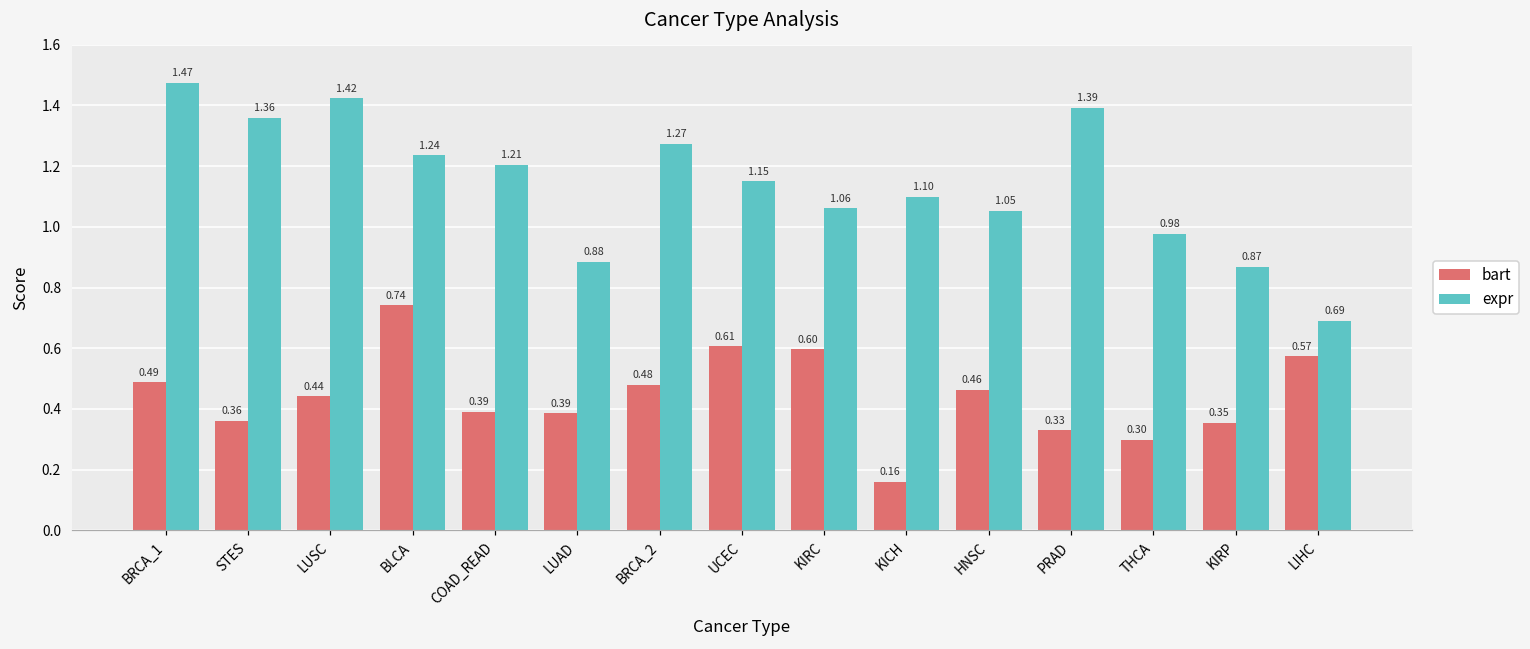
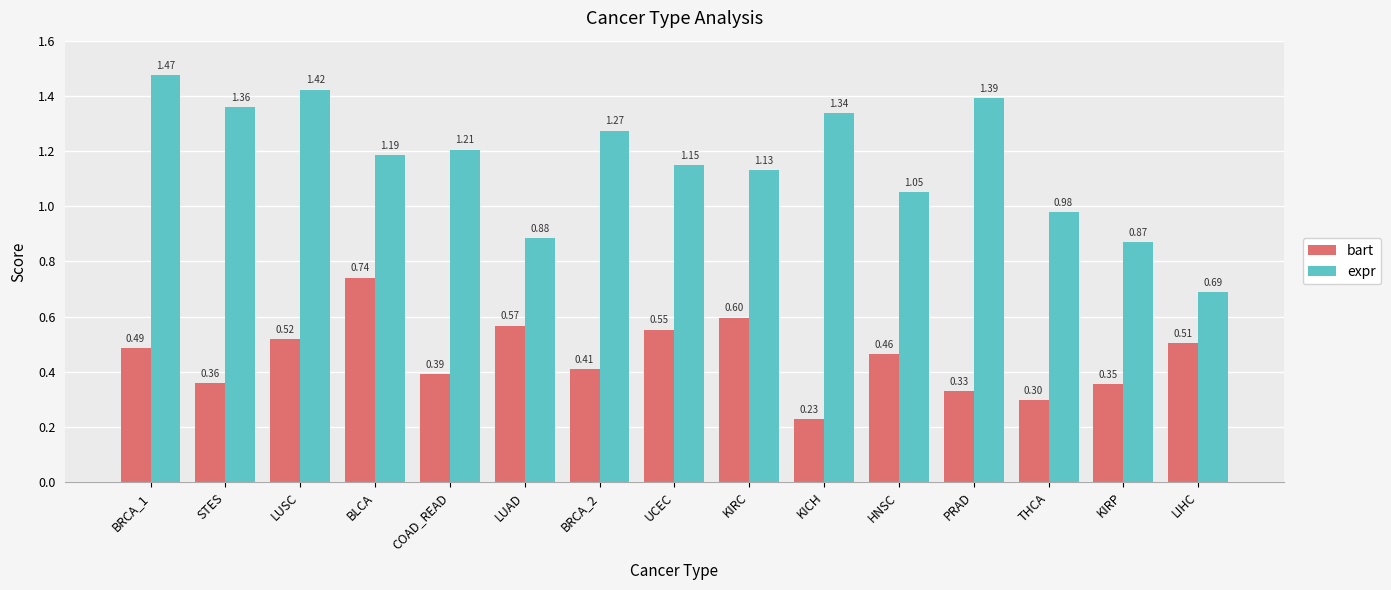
  {
    "bart": {
      "BRCA_1": 0.49,
      "STES": 0.36,
-     "LUSC": 0.44,
+     "LUSC": 0.52,
      "BLCA": 0.74,
      "COAD_READ": 0.39,
-     "LUAD": 0.39,
-     "BRCA_2": 0.48,
-     "UCEC": 0.61,
+     "LUAD": 0.57,
+     "BRCA_2": 0.41,
+     "UCEC": 0.55,
      "KIRC": 0.60,
-     "KICH": 0.16,
+     "KICH": 0.23,
      "HNSC": 0.46,
      "PRAD": 0.33,
      "THCA": 0.30,
      "KIRP": 0.35,
-     "LIHC": 0.57
+     "LIHC": 0.51
    },
    "expr": {
      "BRCA_1": 1.47,
      "STES": 1.36,
      "LUSC": 1.42,
-     "BLCA": 1.24,
+     "BLCA": 1.19,
      "COAD_READ": 1.21,
      "LUAD": 0.88,
      "BRCA_2": 1.27,
      "UCEC": 1.15,
-     "KIRC": 1.06,
-     "KICH": 1.10,
+     "KIRC": 1.13,
+     "KICH": 1.34,
      "HNSC": 1.05,
      "PRAD": 1.39,
      "THCA": 0.98,
      "KIRP": 0.87,
      "LIHC": 0.69
    }
  }
